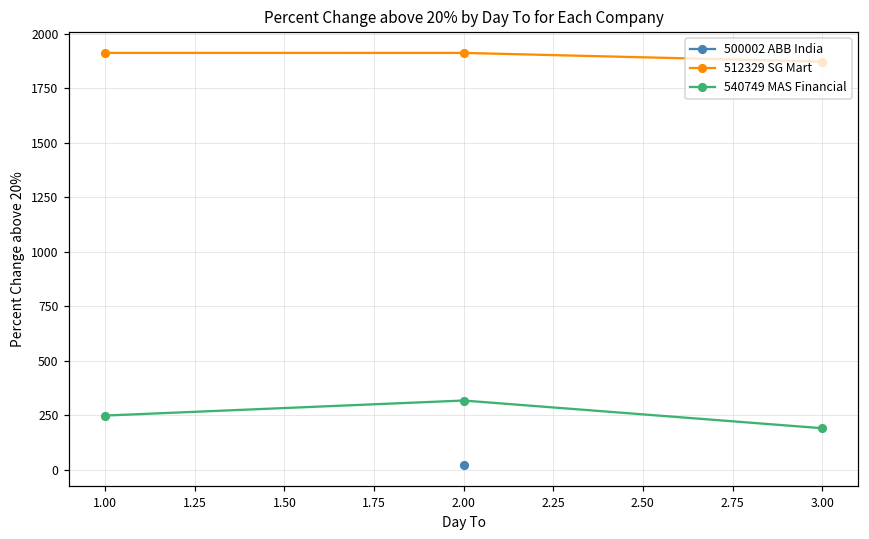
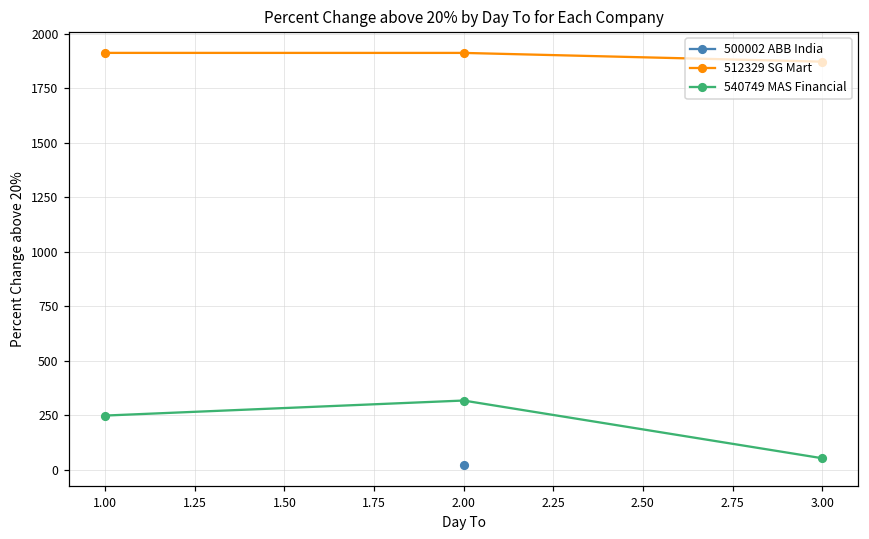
  {
    "500002 ABB India": {
      "2.00": 20
    },
    "512329 SG Mart": {
      "1.00": 1910,
      "2.00": 1910
    },
    "540749 MAS Financial": {
      "1.00": 250,
      "2.00": 320,
-     "3.00": 190
+     "3.00": 50
    }
  }
